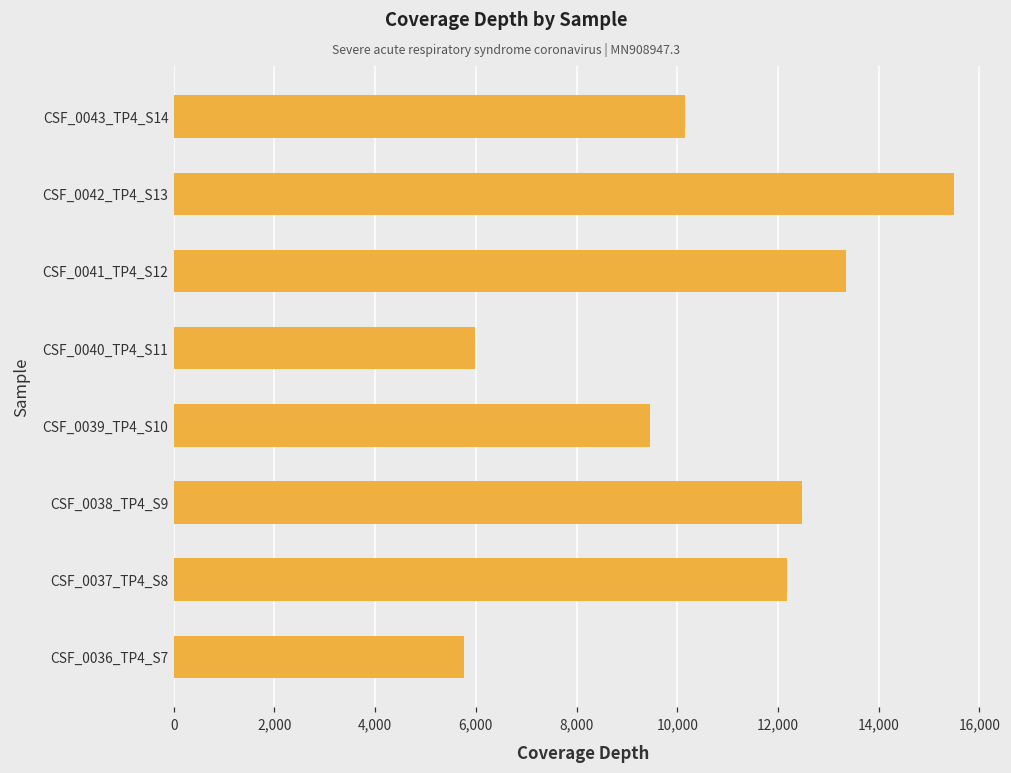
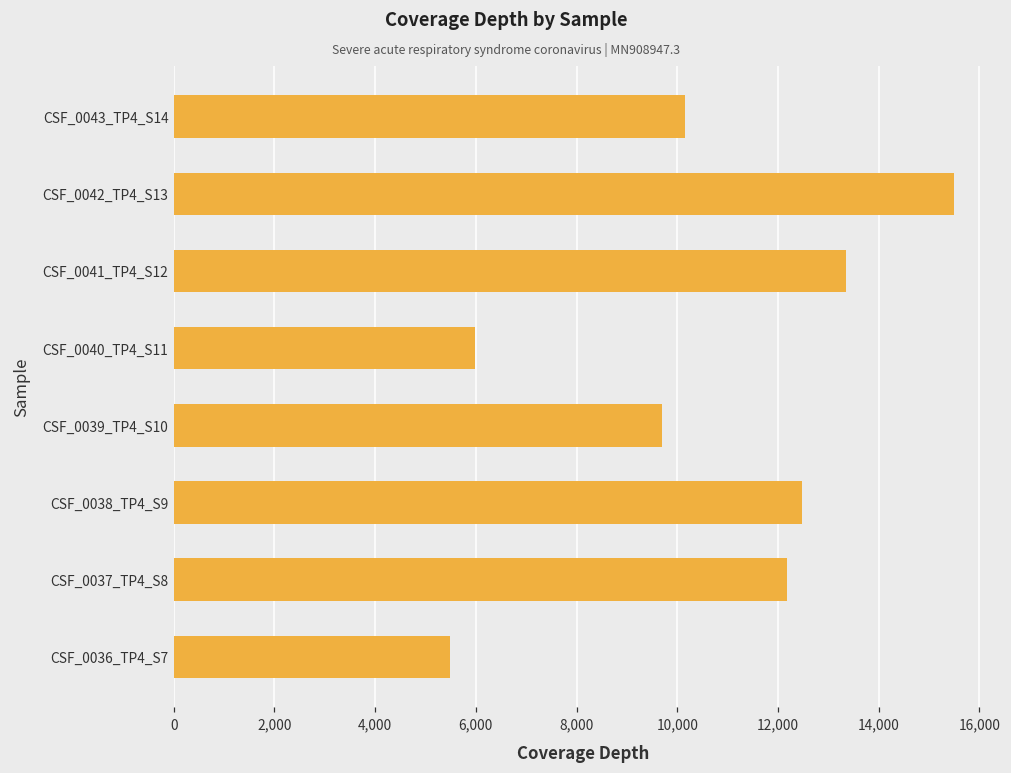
  {
    "CSF_0043_TP4_S14": "10,200",
    "CSF_0042_TP4_S13": "15,500",
    "CSF_0041_TP4_S12": "13,400",
    "CSF_0040_TP4_S11": "6,000",
-   "CSF_0039_TP4_S10": "9,500",
+   "CSF_0039_TP4_S10": "9,700",
    "CSF_0038_TP4_S9": "12,500",
    "CSF_0037_TP4_S8": "12,200",
-   "CSF_0036_TP4_S7": "5,800"
+   "CSF_0036_TP4_S7": "5,500"
  }
